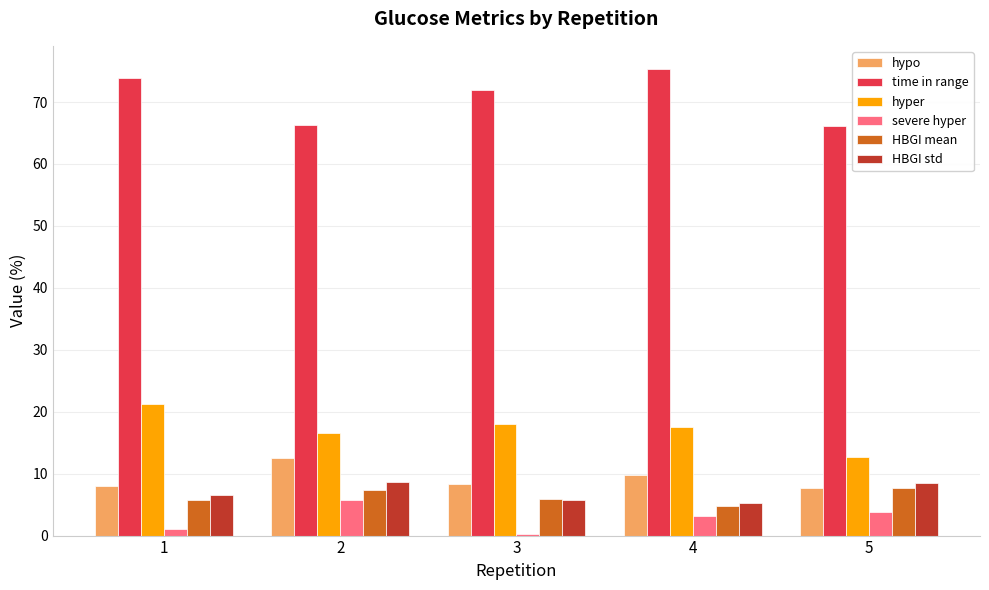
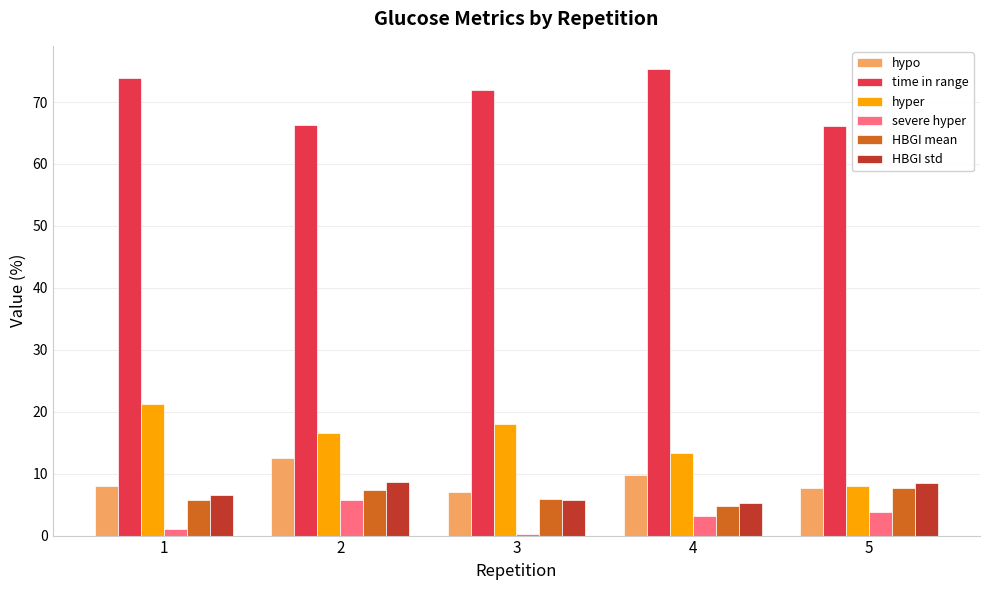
  {
    "hypo": {
      "1": 8,
      "2": 13,
-     "3": 8,
+     "3": 7,
      "4": 10,
      "5": 8
    },
    "hyper": {
      "1": 21,
      "2": 17,
      "3": 18,
-     "4": 18,
-     "5": 13
+     "4": 13,
+     "5": 8
    },
    "severe hyper": {
      "1": 1,
      "2": 6,
      "4": 3,
      "5": 4
    }
  }
